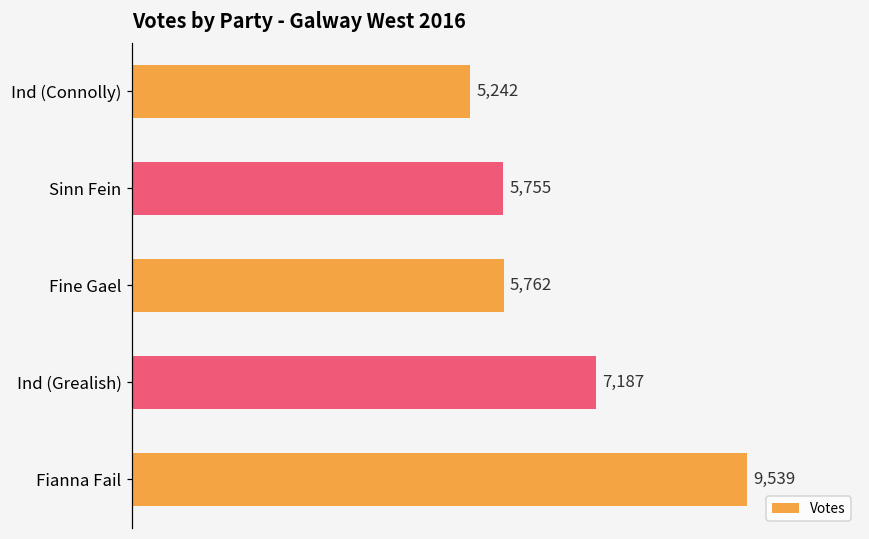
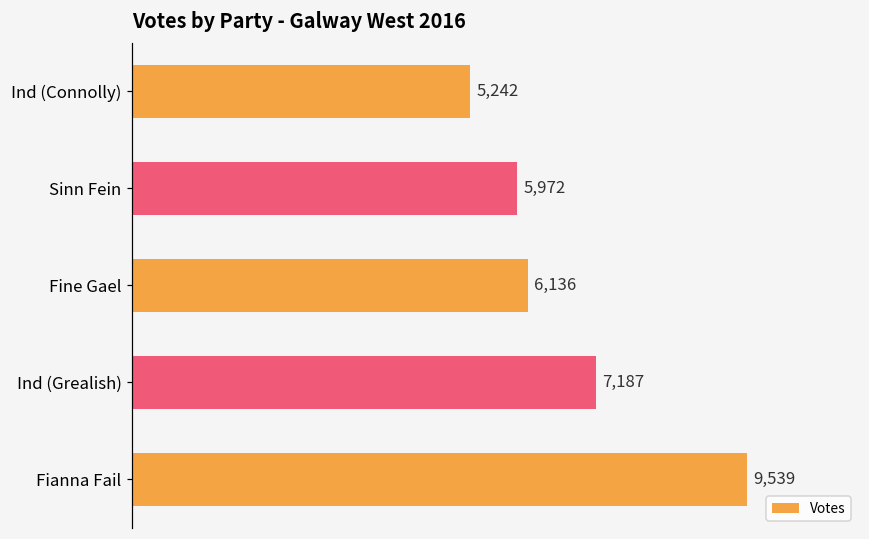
  {
    "Ind (Connolly)": "5,242",
-   "Sinn Fein": "5,755",
-   "Fine Gael": "5,762",
+   "Sinn Fein": "5,972",
+   "Fine Gael": "6,136",
    "Ind (Grealish)": "7,187",
    "Fianna Fail": "9,539"
  }
